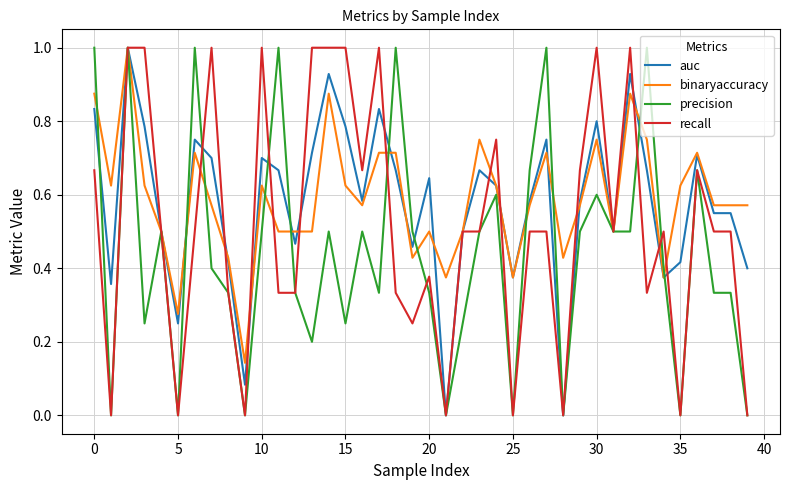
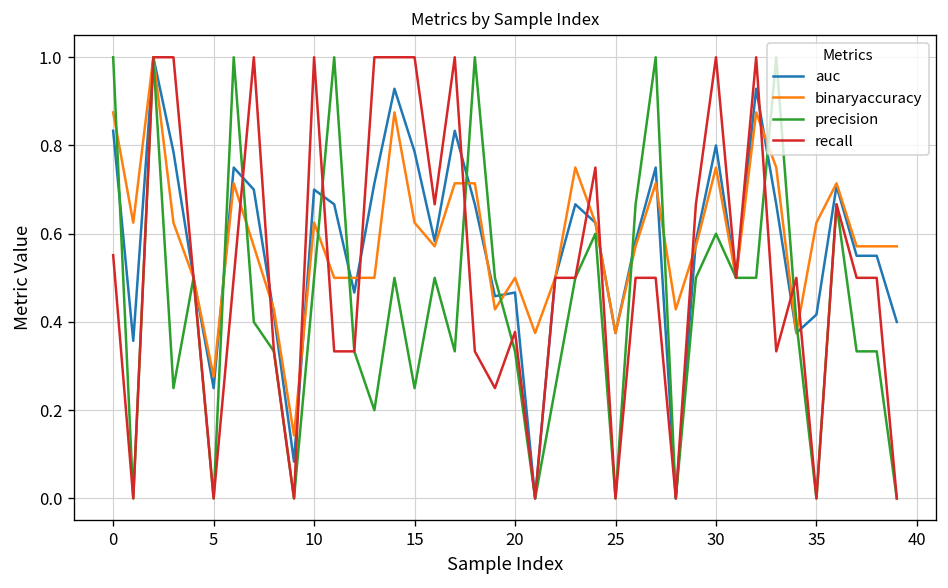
  {
    "auc": {
      "0": 0.83,
      "5": 0.25,
      "10": 0.70,
      "15": 0.79,
-     "20": 0.65,
+     "20": 0.47,
      "30": 0.80,
      "35": 0.42
    },
    "binaryaccuracy": {
      "0": 0.88,
      "5": 0.28,
      "10": 0.63,
      "15": 0.63,
      "20": 0.50,
      "30": 0.75,
      "35": 0.63
    },
    "precision": {
      "0": 1.00,
      "10": 0.50,
      "15": 0.25,
      "20": 0.33,
      "30": 0.60
    },
    "recall": {
-     "0": 0.67,
+     "0": 0.55,
      "10": 1.00,
      "15": 1.00,
      "20": 0.38,
      "30": 1.00
    }
  }
